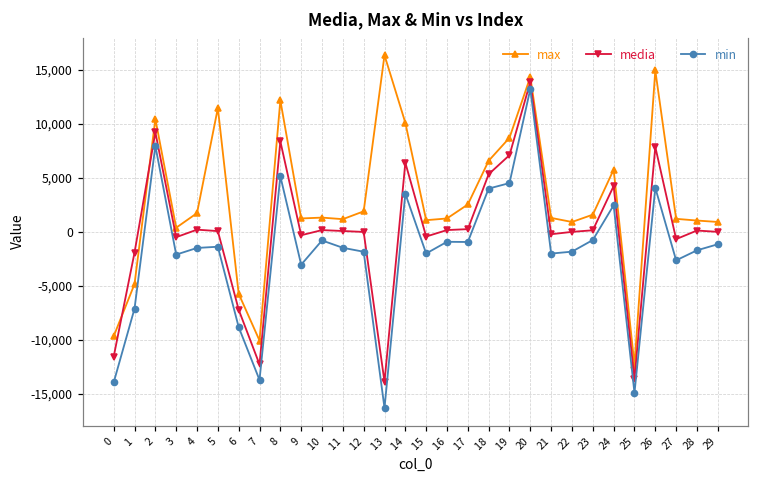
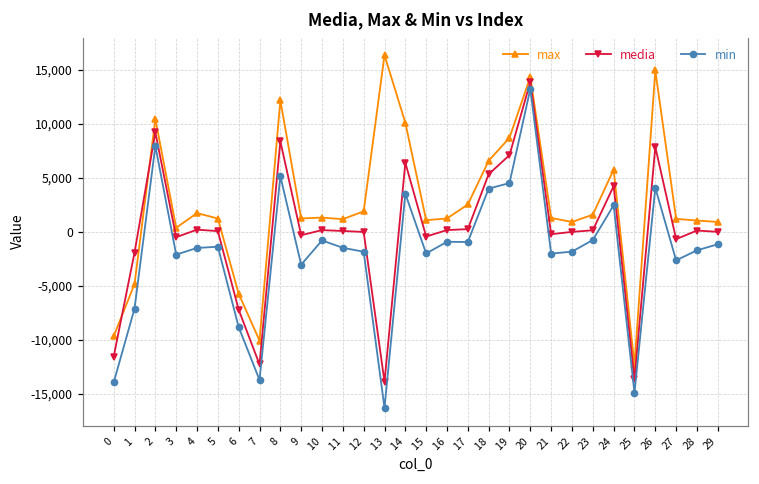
  {
    "max": {
      "0": "-10,000",
      "1": "-5,000",
      "2": "10,000",
      "3": "0",
      "4": "2,000",
-     "5": "11,000",
+     "5": "1,000",
      "6": "-6,000",
      "7": "-10,000",
      "8": "12,000",
      "9": "1,000",
      "10": "1,000",
      "11": "1,000",
      "12": "2,000",
      "13": "16,000",
      "14": "10,000",
      "15": "1,000",
      "16": "1,000",
      "17": "3,000",
      "18": "7,000",
      "19": "9,000",
      "20": "14,000",
      "21": "1,000",
      "22": "1,000",
      "23": "2,000",
      "24": "6,000",
      "25": "-12,000",
      "26": "15,000",
      "27": "1,000",
      "28": "1,000",
      "29": "1,000"
    },
    "media": {
      "0": "-12,000",
      "1": "-2,000",
      "2": "9,000",
      "3": "-1,000",
      "4": "0",
      "5": "0",
      "6": "-7,000",
      "7": "-12,000",
      "8": "8,000",
      "9": "0",
      "10": "0",
      "11": "0",
      "12": "0",
      "13": "-14,000",
      "14": "6,000",
      "15": "0",
      "16": "0",
      "17": "0",
      "18": "5,000",
      "19": "7,000",
      "20": "14,000",
      "21": "0",
      "22": "0",
      "23": "0",
      "24": "4,000",
      "25": "-14,000",
      "26": "8,000",
      "27": "-1,000",
      "28": "0",
      "29": "0"
    },
    "min": {
      "0": "-14,000",
      "1": "-7,000",
      "2": "8,000",
      "3": "-2,000",
      "4": "-2,000",
      "5": "-1,000",
      "6": "-9,000",
      "7": "-14,000",
      "8": "5,000",
      "9": "-3,000",
      "10": "-1,000",
      "11": "-1,000",
      "12": "-2,000",
      "13": "-16,000",
      "14": "4,000",
      "15": "-2,000",
      "16": "-1,000",
      "17": "-1,000",
      "18": "4,000",
      "19": "4,000",
      "20": "13,000",
      "21": "-2,000",
      "22": "-2,000",
      "23": "-1,000",
      "24": "2,000",
      "25": "-15,000",
      "26": "4,000",
      "27": "-3,000",
      "28": "-2,000",
      "29": "-1,000"
    }
  }
